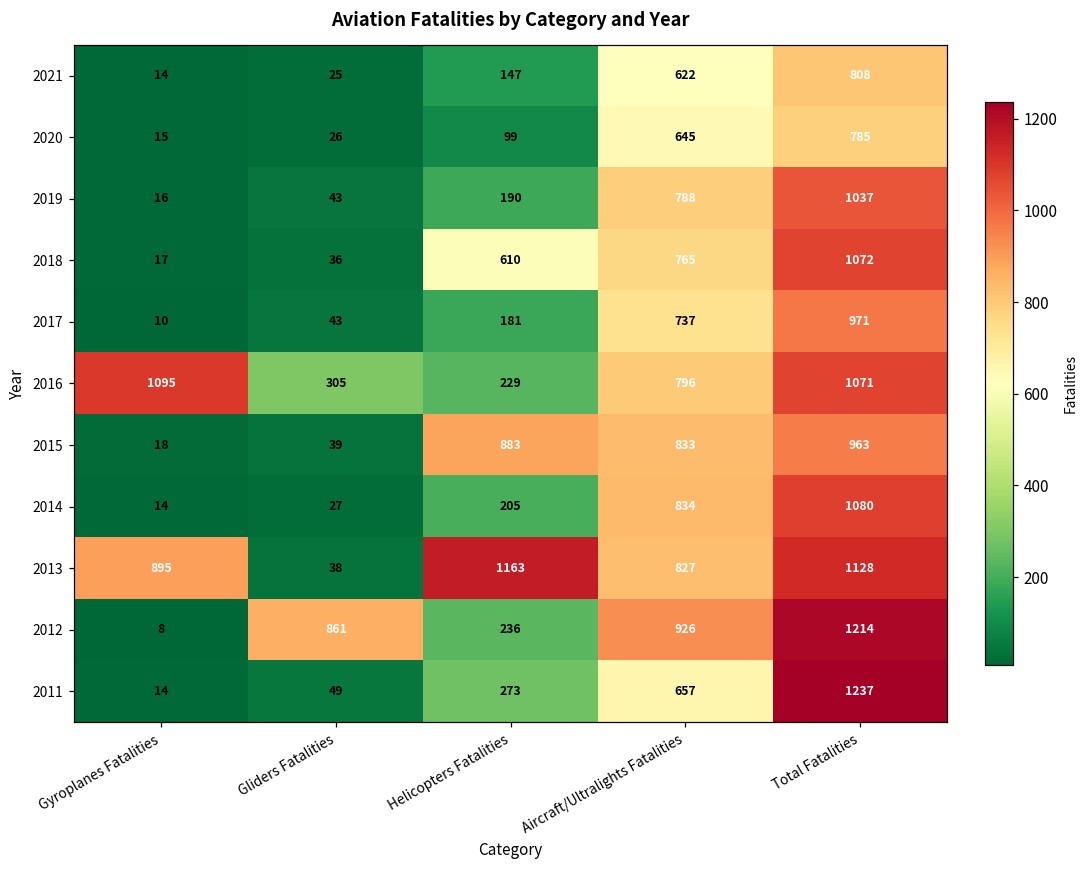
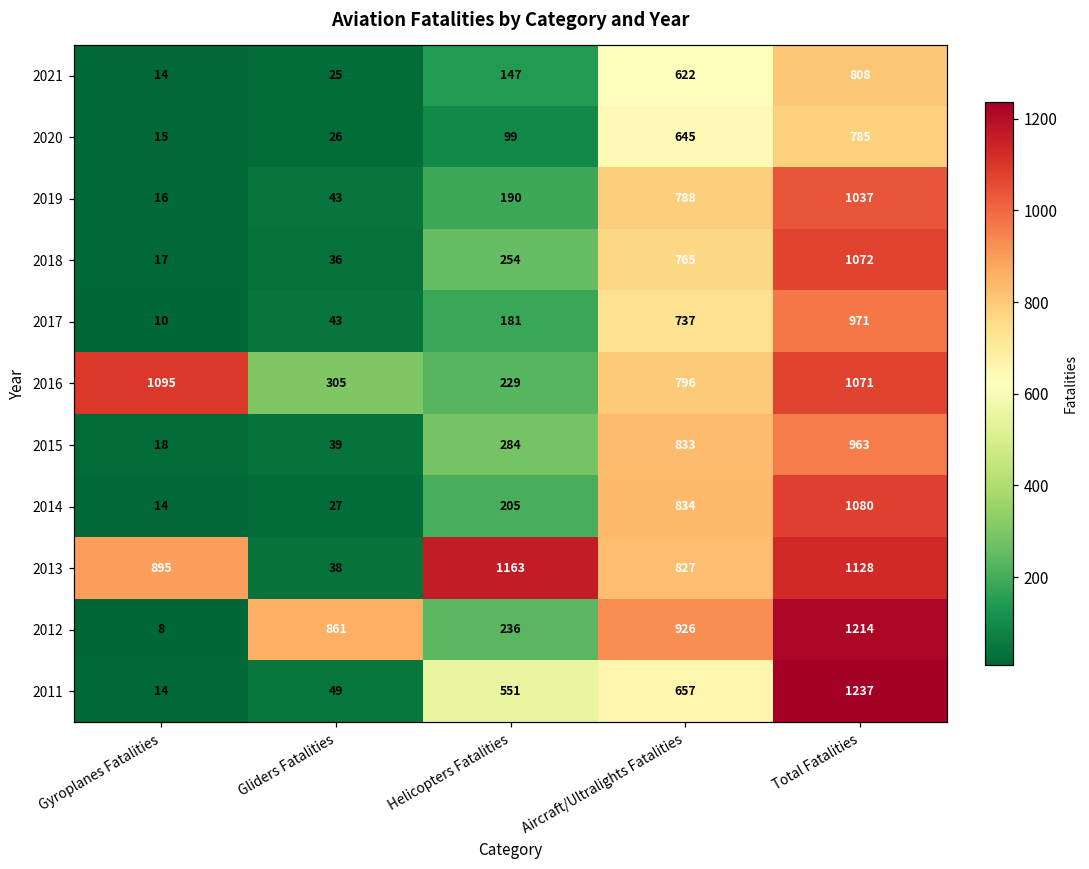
  {
    "2021": {
      "Gyroplanes Fatalities": 14,
      "Gliders Fatalities": 25,
      "Helicopters Fatalities": 147,
      "Aircraft/Ultralights Fatalities": 622,
      "Total Fatalities": 808
    },
    "2020": {
      "Gyroplanes Fatalities": 15,
      "Gliders Fatalities": 26,
      "Helicopters Fatalities": 99,
      "Aircraft/Ultralights Fatalities": 645,
      "Total Fatalities": 785
    },
    "2019": {
      "Gyroplanes Fatalities": 16,
      "Gliders Fatalities": 43,
      "Helicopters Fatalities": 190,
      "Aircraft/Ultralights Fatalities": 788,
      "Total Fatalities": 1037
    },
    "2018": {
      "Gyroplanes Fatalities": 17,
      "Gliders Fatalities": 36,
-     "Helicopters Fatalities": 610,
+     "Helicopters Fatalities": 254,
      "Aircraft/Ultralights Fatalities": 765,
      "Total Fatalities": 1072
    },
    "2017": {
      "Gyroplanes Fatalities": 10,
      "Gliders Fatalities": 43,
      "Helicopters Fatalities": 181,
      "Aircraft/Ultralights Fatalities": 737,
      "Total Fatalities": 971
    },
    "2016": {
      "Gyroplanes Fatalities": 1095,
      "Gliders Fatalities": 305,
      "Helicopters Fatalities": 229,
      "Aircraft/Ultralights Fatalities": 796,
      "Total Fatalities": 1071
    },
    "2015": {
      "Gyroplanes Fatalities": 18,
      "Gliders Fatalities": 39,
-     "Helicopters Fatalities": 883,
+     "Helicopters Fatalities": 284,
      "Aircraft/Ultralights Fatalities": 833,
      "Total Fatalities": 963
    },
    "2014": {
      "Gyroplanes Fatalities": 14,
      "Gliders Fatalities": 27,
      "Helicopters Fatalities": 205,
      "Aircraft/Ultralights Fatalities": 834,
      "Total Fatalities": 1080
    },
    "2013": {
      "Gyroplanes Fatalities": 895,
      "Gliders Fatalities": 38,
      "Helicopters Fatalities": 1163,
      "Aircraft/Ultralights Fatalities": 827,
      "Total Fatalities": 1128
    },
    "2012": {
      "Gyroplanes Fatalities": 8,
      "Gliders Fatalities": 861,
      "Helicopters Fatalities": 236,
      "Aircraft/Ultralights Fatalities": 926,
      "Total Fatalities": 1214
    },
    "2011": {
      "Gyroplanes Fatalities": 14,
      "Gliders Fatalities": 49,
-     "Helicopters Fatalities": 273,
+     "Helicopters Fatalities": 551,
      "Aircraft/Ultralights Fatalities": 657,
      "Total Fatalities": 1237
    }
  }
